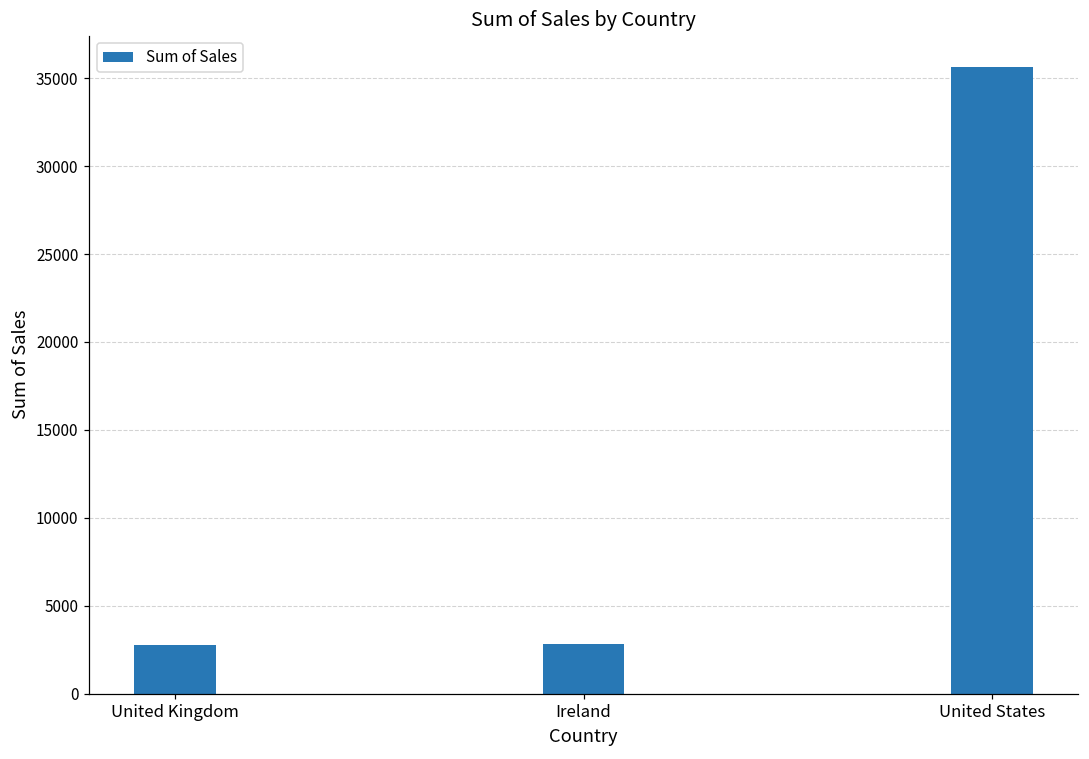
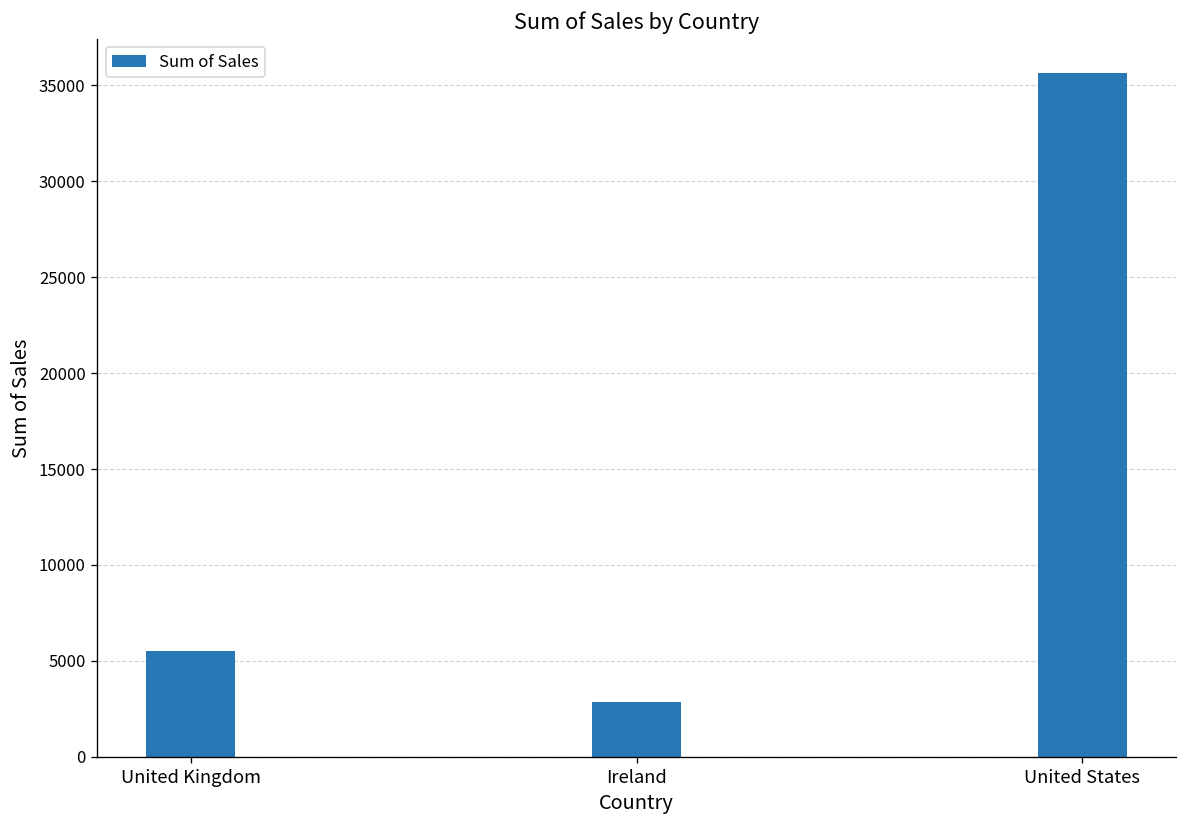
  {
-   "United Kingdom": 2800,
+   "United Kingdom": 5500,
    "Ireland": 2900,
    "United States": 35600
  }
